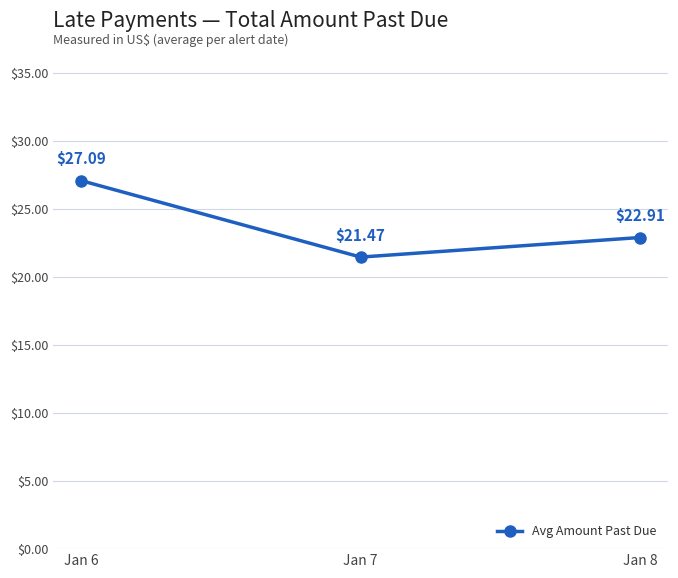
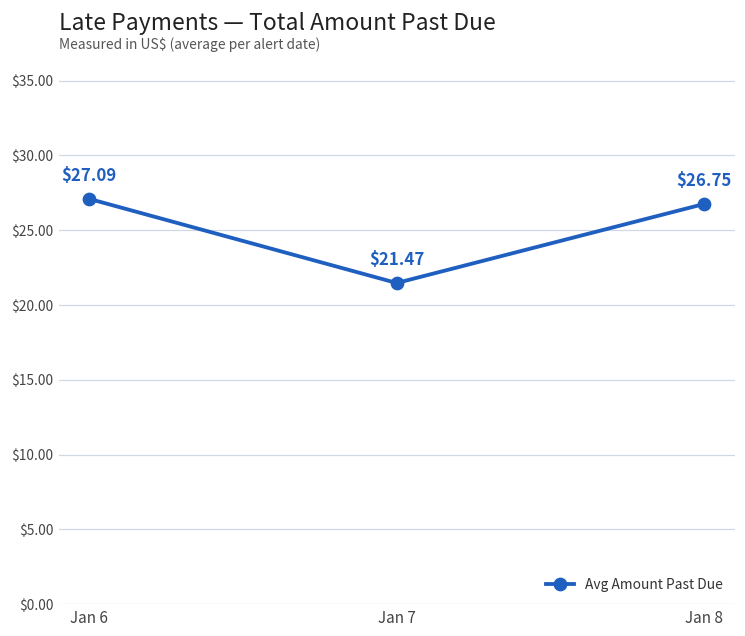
  {
    "Jan 6": "$27.09",
    "Jan 7": "$21.47",
-   "Jan 8": "$22.91"
+   "Jan 8": "$26.75"
  }
